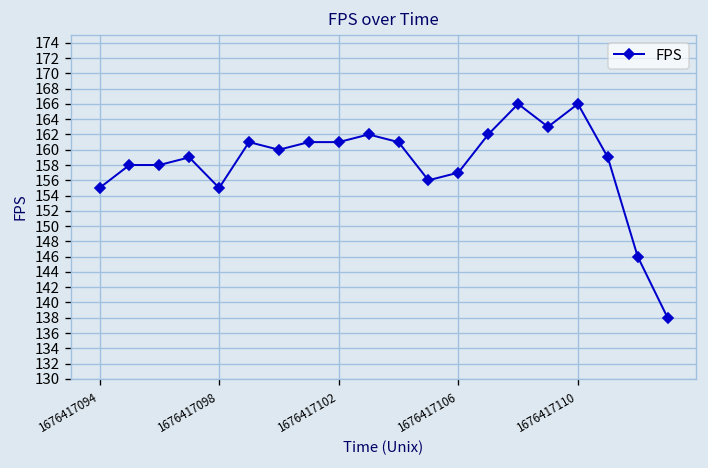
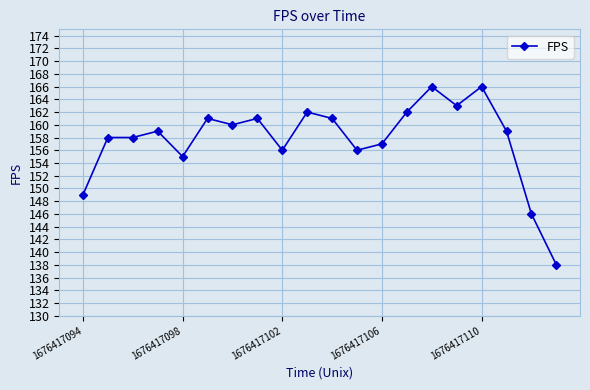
  {
-   "1676417094": 155,
+   "1676417094": 149,
    "1676417098": 155,
-   "1676417102": 161,
+   "1676417102": 156,
    "1676417106": 157,
    "1676417110": 166
  }
